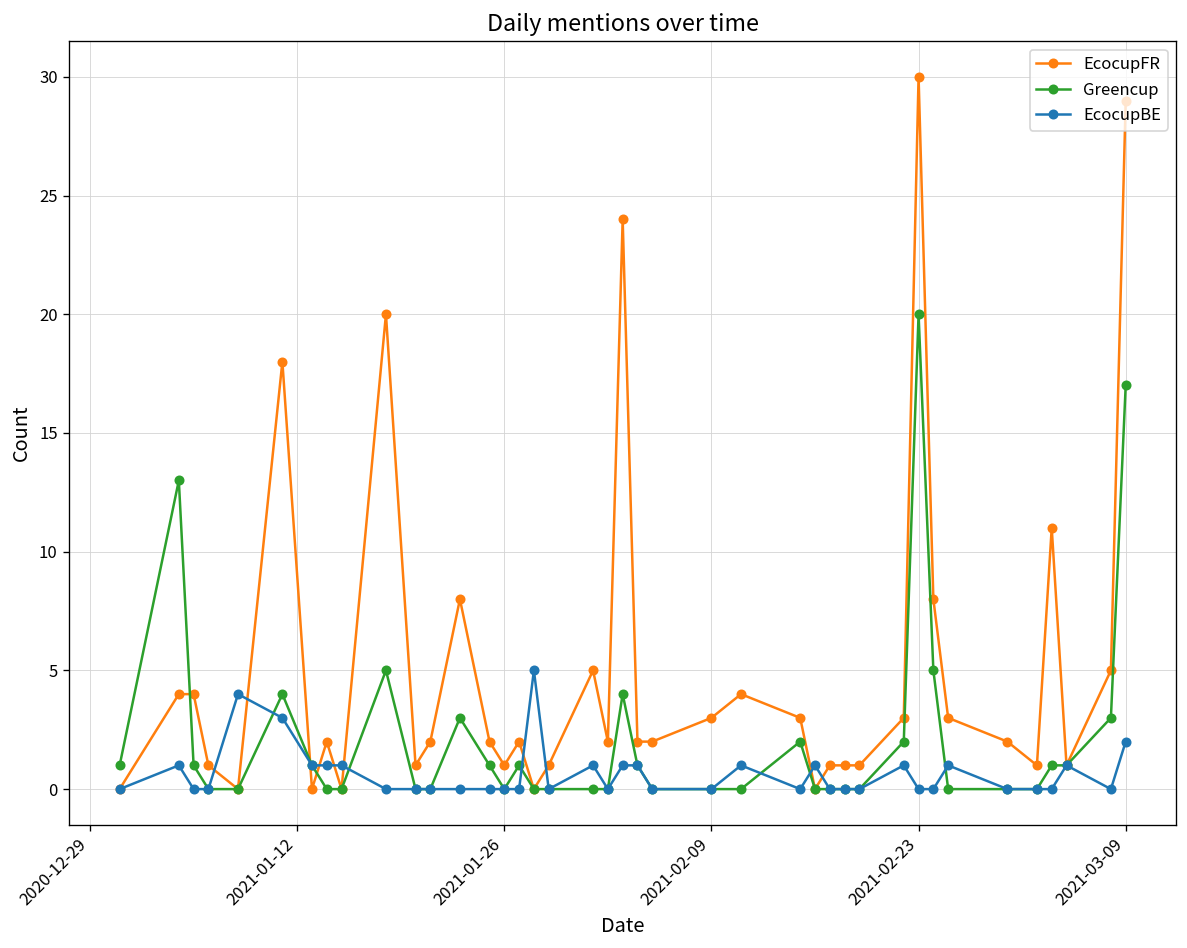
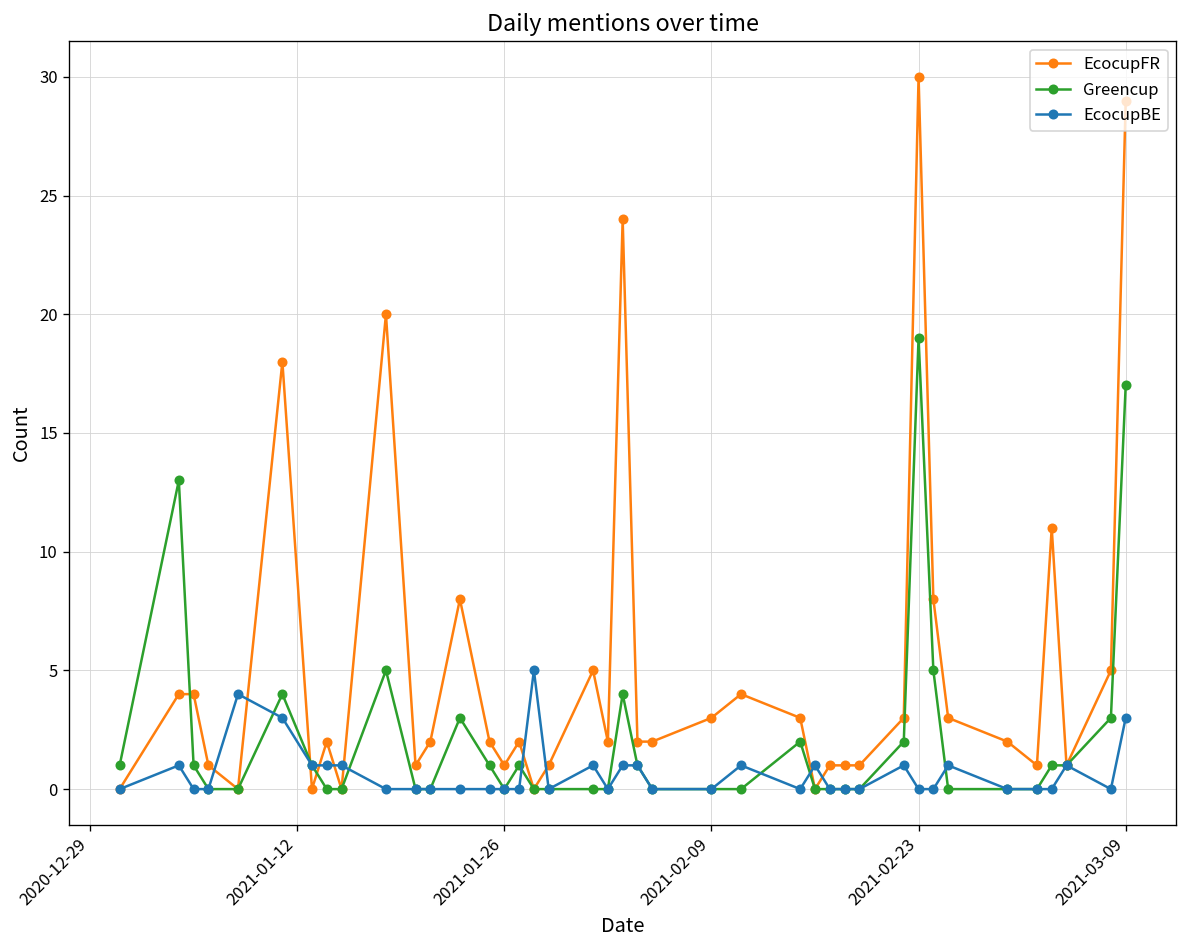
  {
    "EcocupFR": {
      "2021-01-26": 1,
      "2021-02-09": 3,
      "2021-02-23": 30
    },
    "Greencup": {
-     "2021-02-23": 20,
+     "2021-02-23": 19,
      "2021-03-09": 17
    },
    "EcocupBE": {
      "2021-02-23": 0,
-     "2021-03-09": 2
+     "2021-03-09": 3
    }
  }
